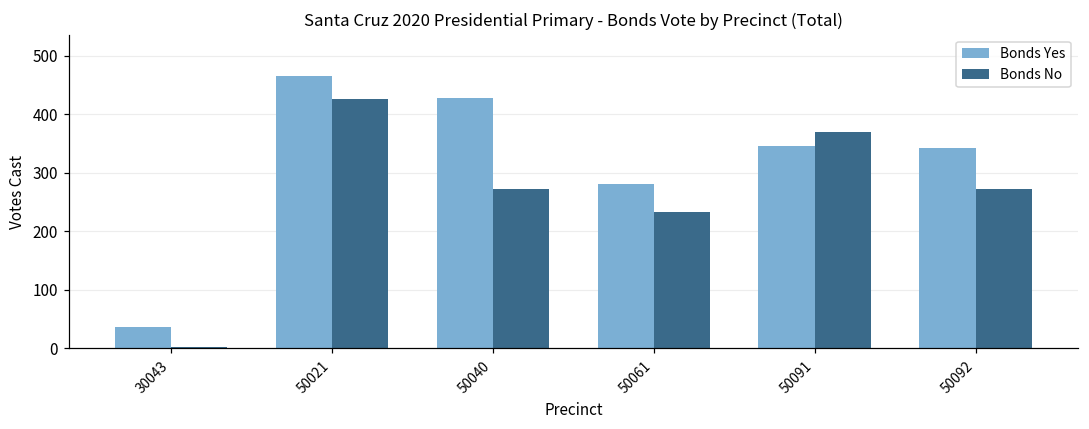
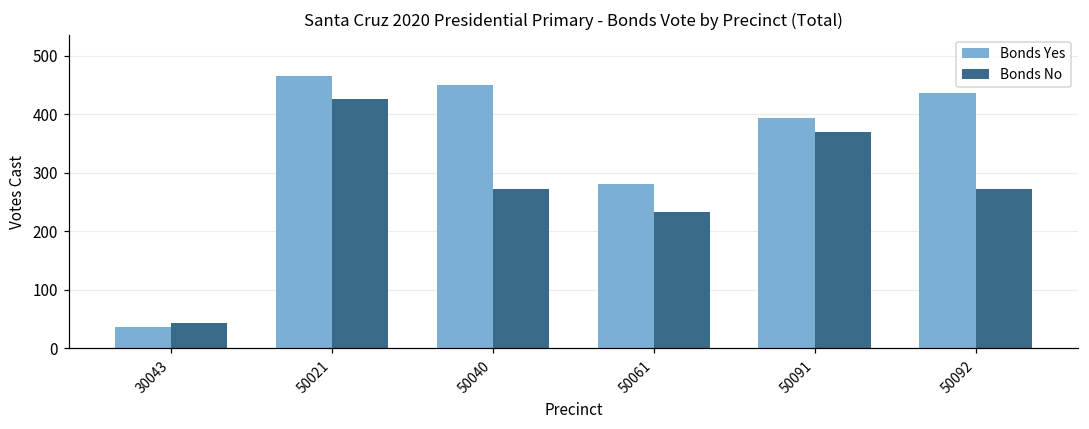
  {
    "Bonds Yes": {
      "30043": 40,
      "50021": 470,
-     "50040": 430,
+     "50040": 450,
      "50061": 280,
-     "50091": 350,
-     "50092": 340
+     "50091": 390,
+     "50092": 440
    },
    "Bonds No": {
-     "30043": 0,
+     "30043": 40,
      "50021": 430,
      "50040": 270,
      "50061": 230,
      "50091": 370,
      "50092": 270
    }
  }
